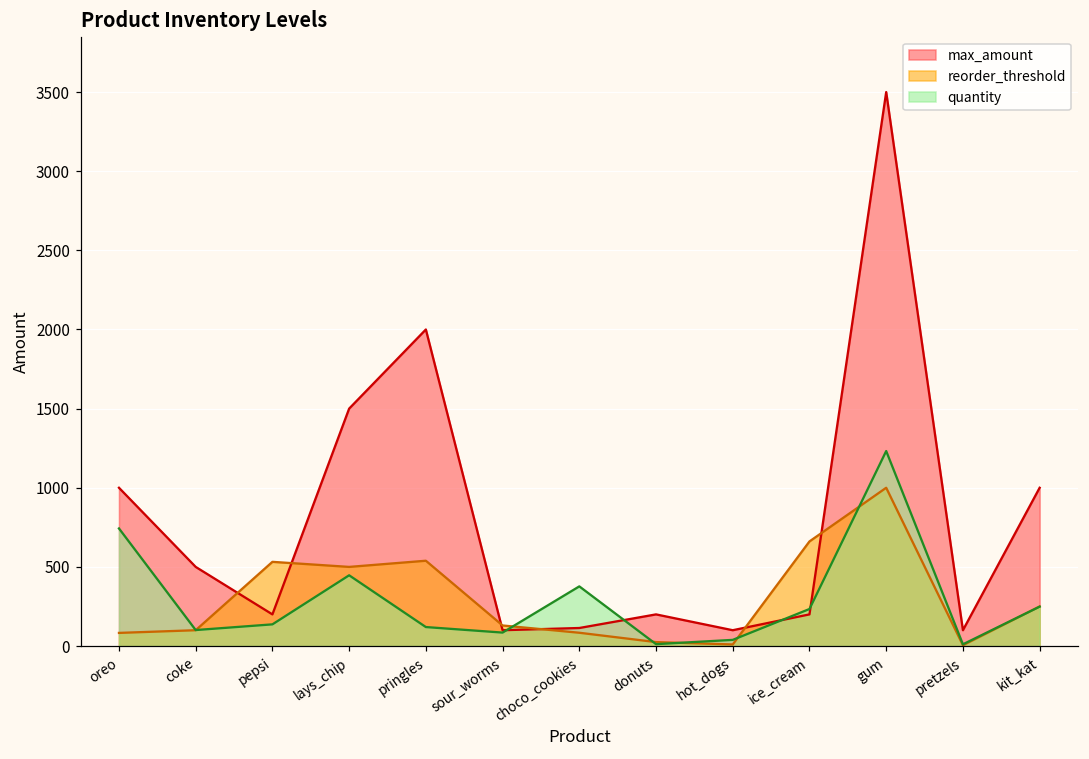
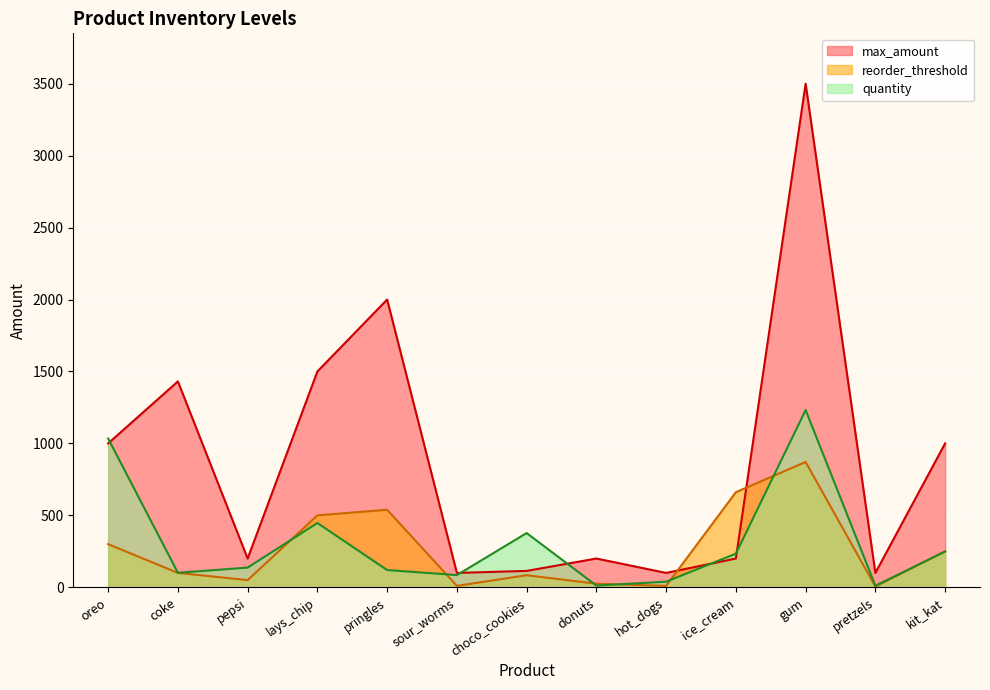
  {
    "max_amount": {
      "oreo": 1000,
-     "coke": 500,
+     "coke": 1430,
      "pepsi": 200,
      "lays_chip": 1500,
      "pringles": 2000,
      "choco_cookies": 110,
      "donuts": 200,
      "hot_dogs": 100,
      "ice_cream": 200,
      "gum": 3500,
      "pretzels": 100,
      "kit_kat": 1000
    },
    "reorder_threshold": {
-     "oreo": 80,
-     "pepsi": 530,
+     "oreo": 300,
+     "pepsi": 50,
      "lays_chip": 500,
      "pringles": 540,
-     "sour_worms": 130,
+     "sour_worms": 10,
      "choco_cookies": 80,
      "hot_dogs": 10,
      "ice_cream": 660,
-     "gum": 1000
+     "gum": 870
    },
    "quantity": {
-     "oreo": 740,
+     "oreo": 1030,
      "pepsi": 140,
      "lays_chip": 450,
      "pringles": 120,
      "choco_cookies": 380,
      "hot_dogs": 40,
      "ice_cream": 230,
      "gum": 1230
    }
  }
